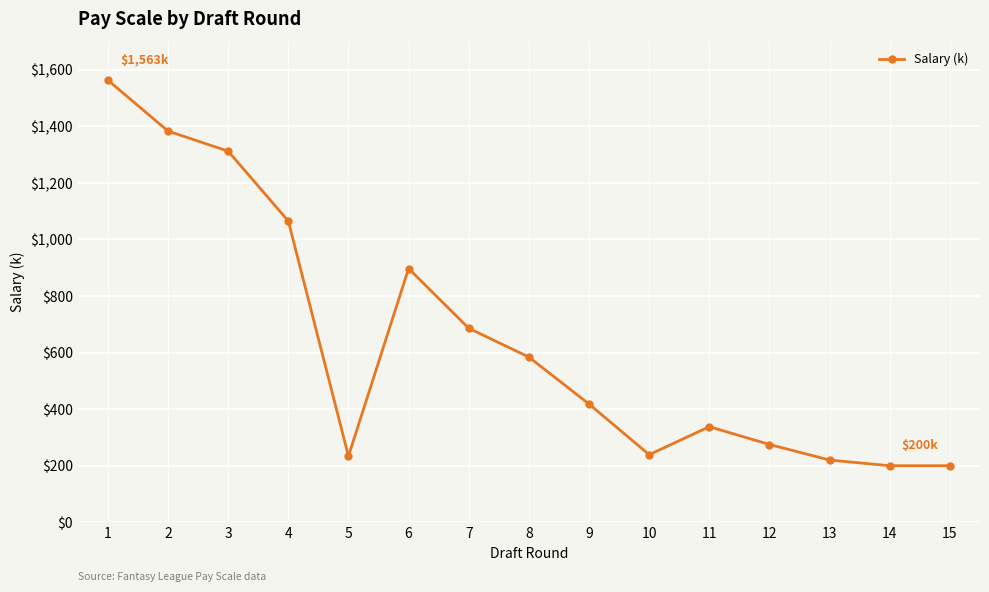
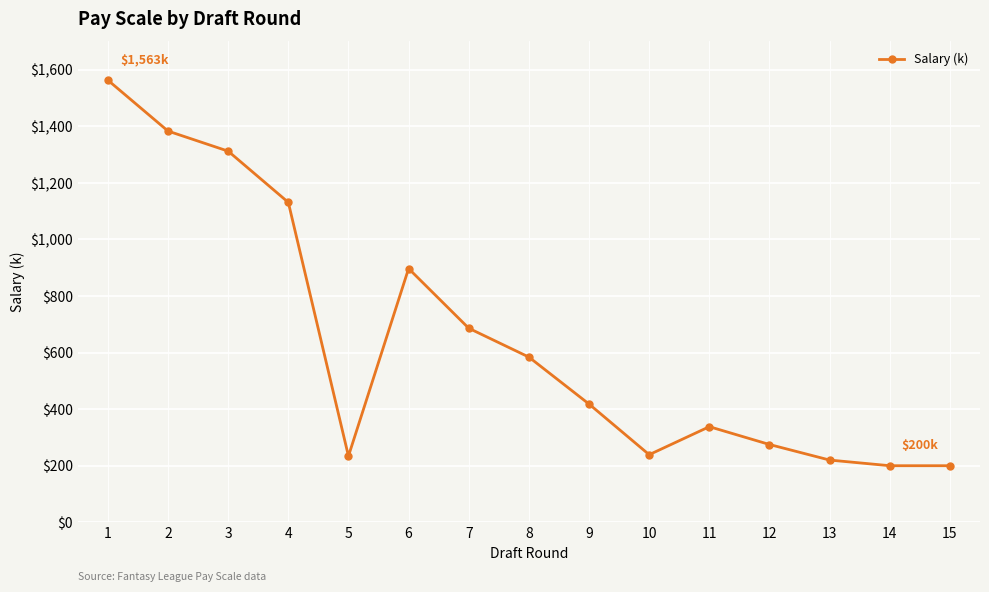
  {
    "2": "$1,380",
    "3": "$1,310",
-   "4": "$1,070",
+   "4": "$1,130",
    "5": "$230",
    "6": "$900",
    "7": "$690",
    "8": "$580",
    "9": "$420",
    "10": "$240",
    "11": "$340",
    "12": "$280",
    "13": "$220"
  }
